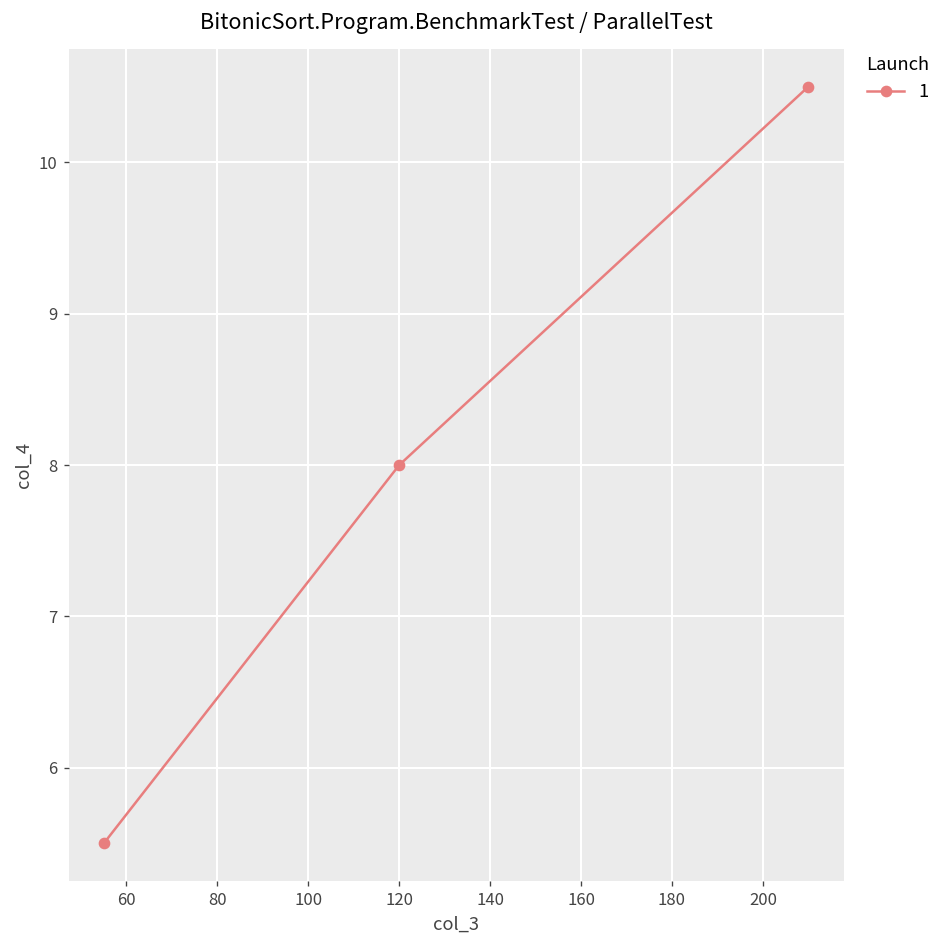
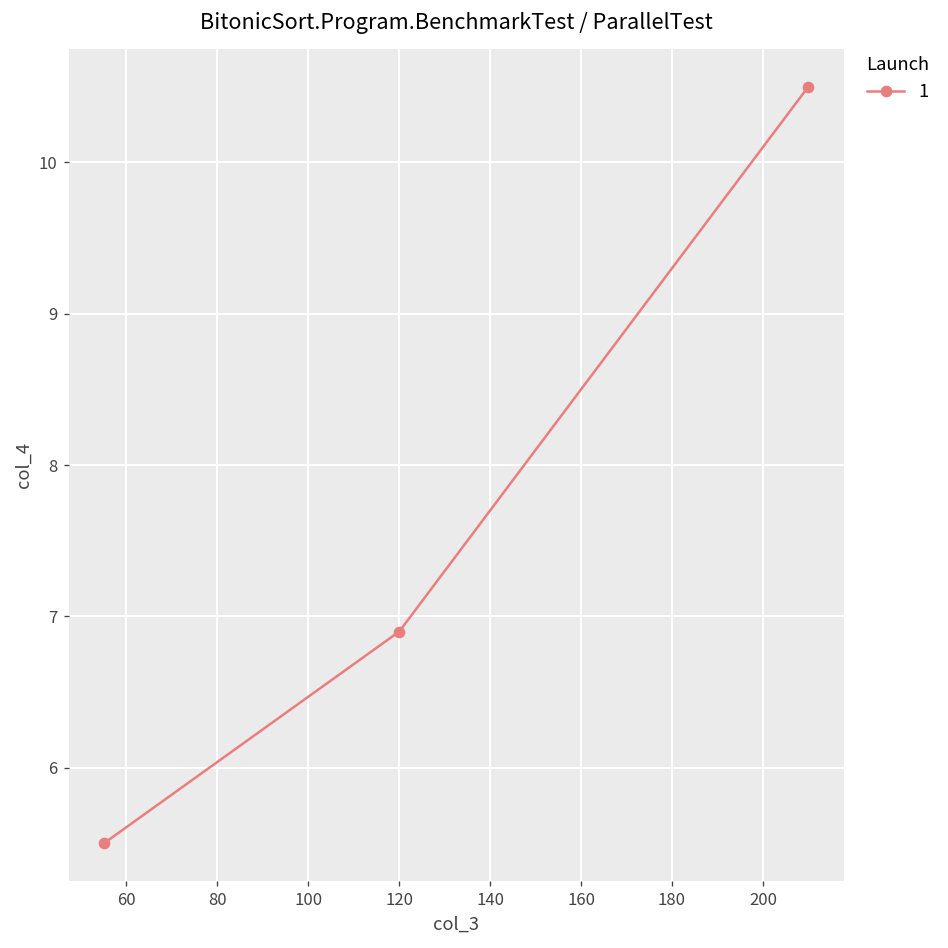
  {
-   "120": 8.0
+   "120": 6.9
  }
